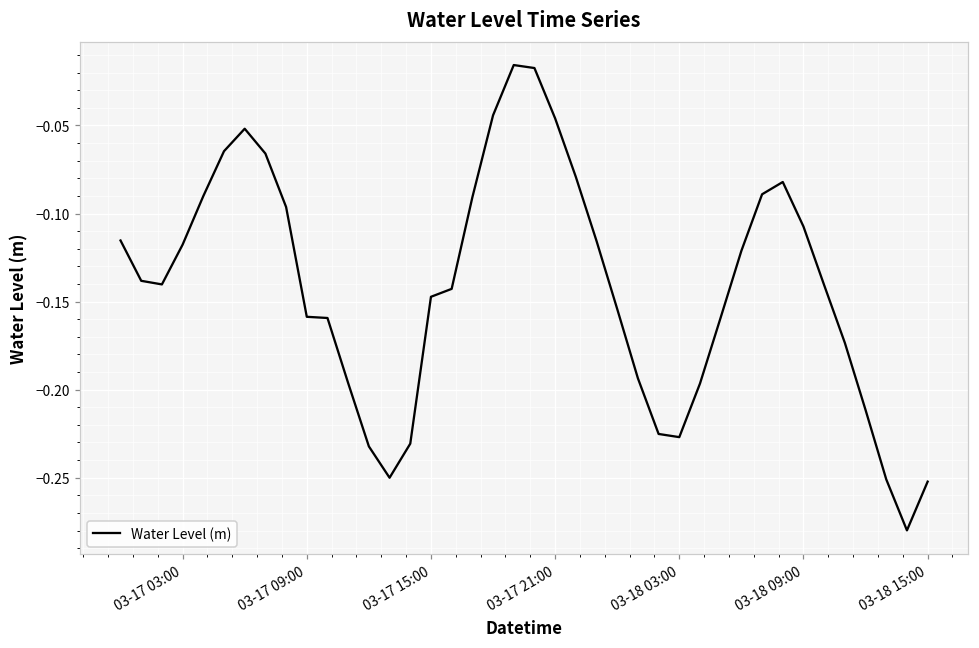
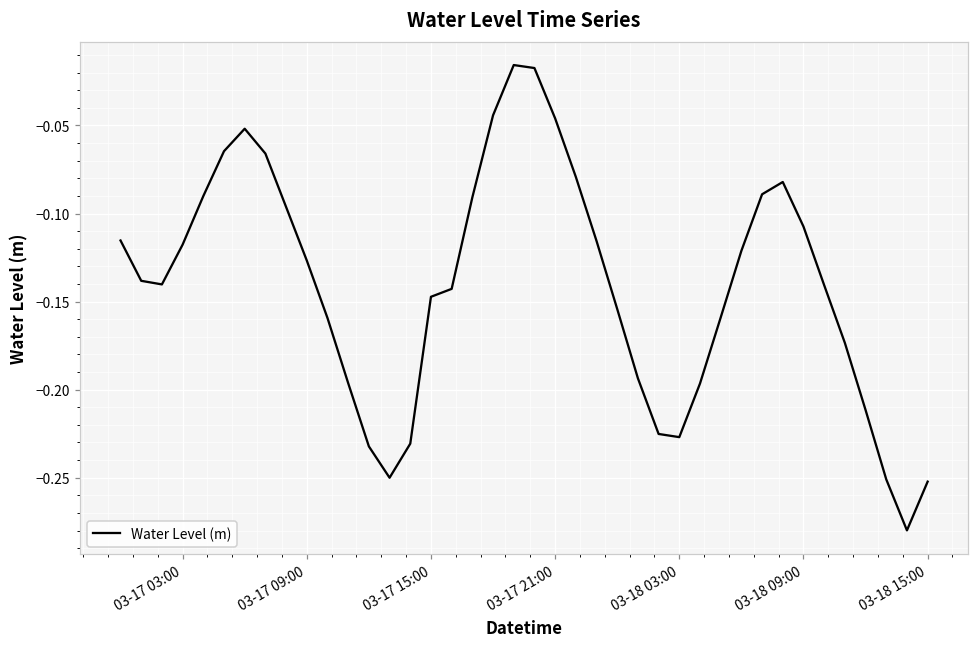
  {
    "03-17 03:00": -0.118,
-   "03-17 09:00": -0.159,
+   "03-17 09:00": -0.127,
    "03-17 15:00": -0.147,
    "03-17 21:00": -0.046,
    "03-18 03:00": -0.227,
    "03-18 09:00": -0.107,
    "03-18 15:00": -0.252
  }
